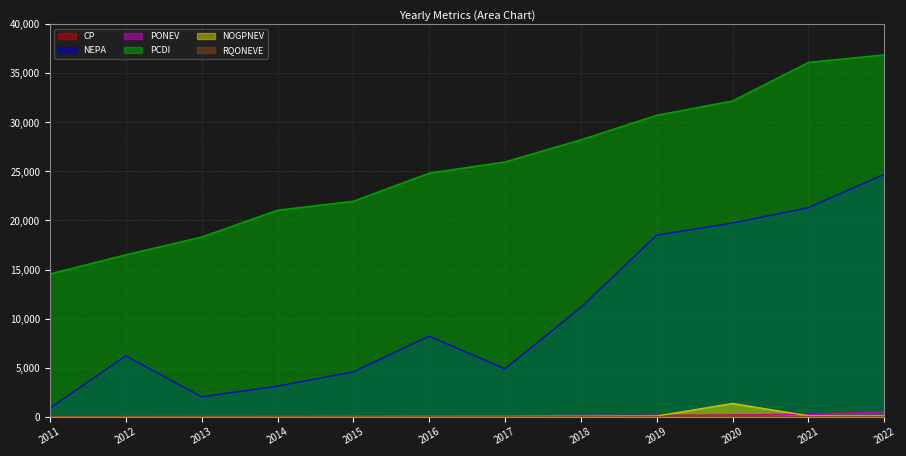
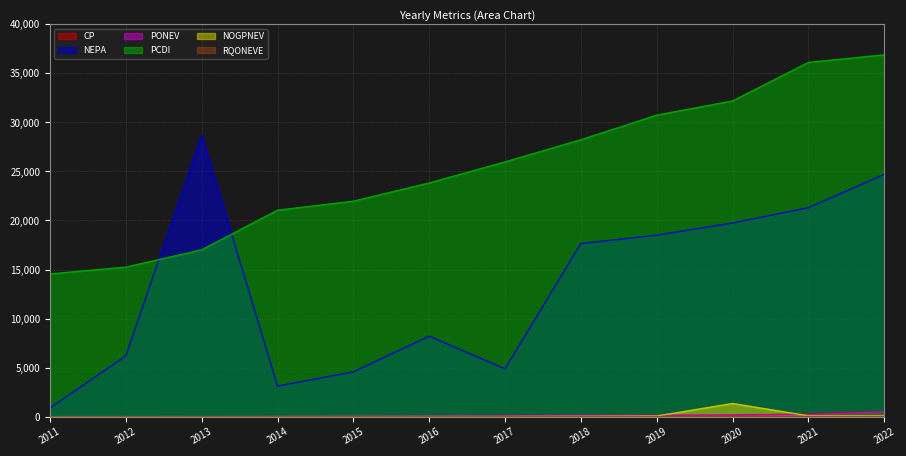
  {
    "NEPA": {
      "2011": "1,000",
      "2012": "6,000",
-     "2013": "2,000",
+     "2013": "29,000",
      "2014": "3,000",
      "2015": "5,000",
      "2016": "8,000",
      "2017": "5,000",
-     "2018": "11,000",
+     "2018": "18,000",
      "2019": "18,000",
      "2020": "20,000",
      "2021": "21,000",
      "2022": "25,000"
    },
    "PCDI": {
      "2011": "15,000",
-     "2012": "17,000",
-     "2013": "18,000",
+     "2012": "15,000",
+     "2013": "17,000",
      "2014": "21,000",
      "2015": "22,000",
-     "2016": "25,000",
+     "2016": "24,000",
      "2017": "26,000",
      "2018": "28,000",
      "2019": "31,000",
      "2020": "32,000",
      "2021": "36,000",
      "2022": "37,000"
    },
    "NOGPNEV": {
      "2020": "1,000"
    }
  }
